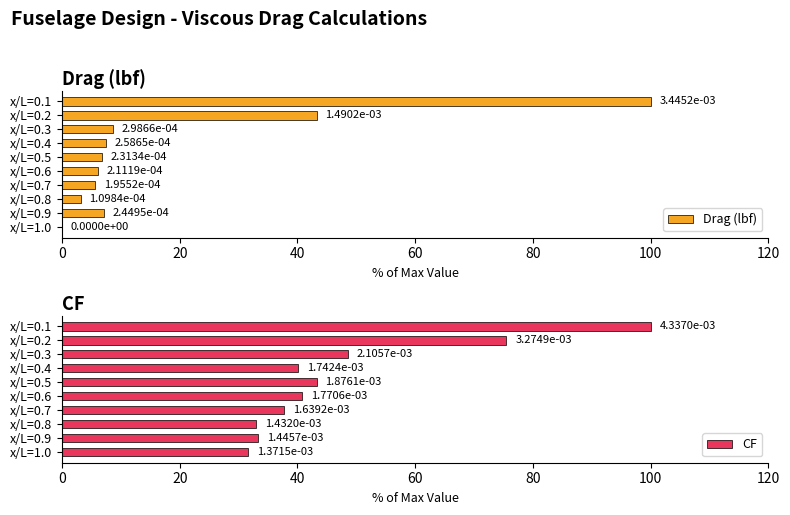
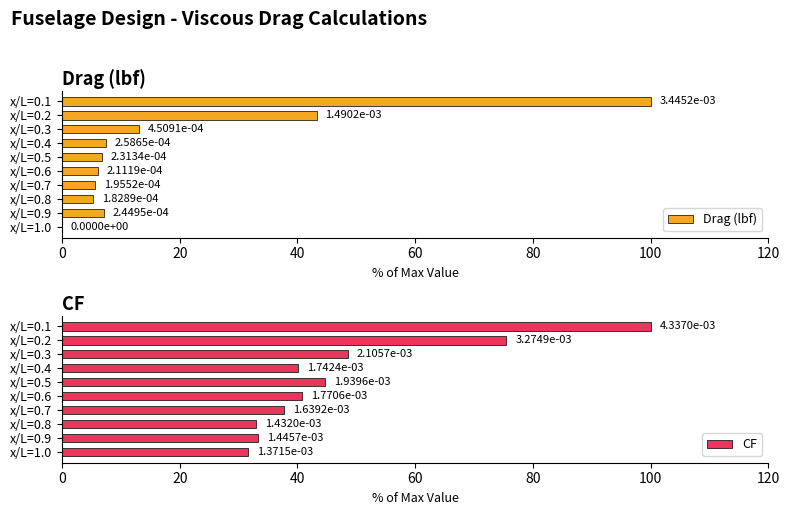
  {
    "Drag (lbf)": {
-     "x/L=0.3": "2.9866e-04",
-     "x/L=0.8": "1.0984e-04",
+     "x/L=0.3": "4.5091e-04",
+     "x/L=0.8": "1.8289e-04",
      "x/L=1.0": "0.0000e+00"
    },
    "CF": {
-     "x/L=0.5": "1.8761e-03"
+     "x/L=0.5": "1.9396e-03"
    }
  }
